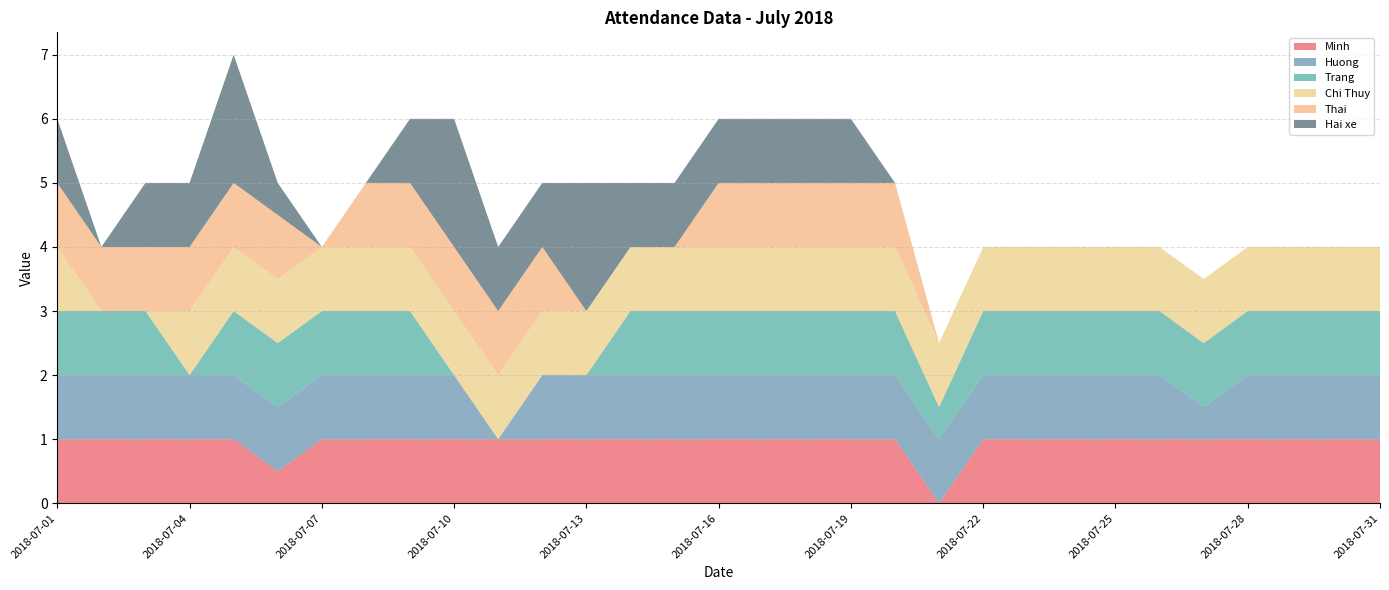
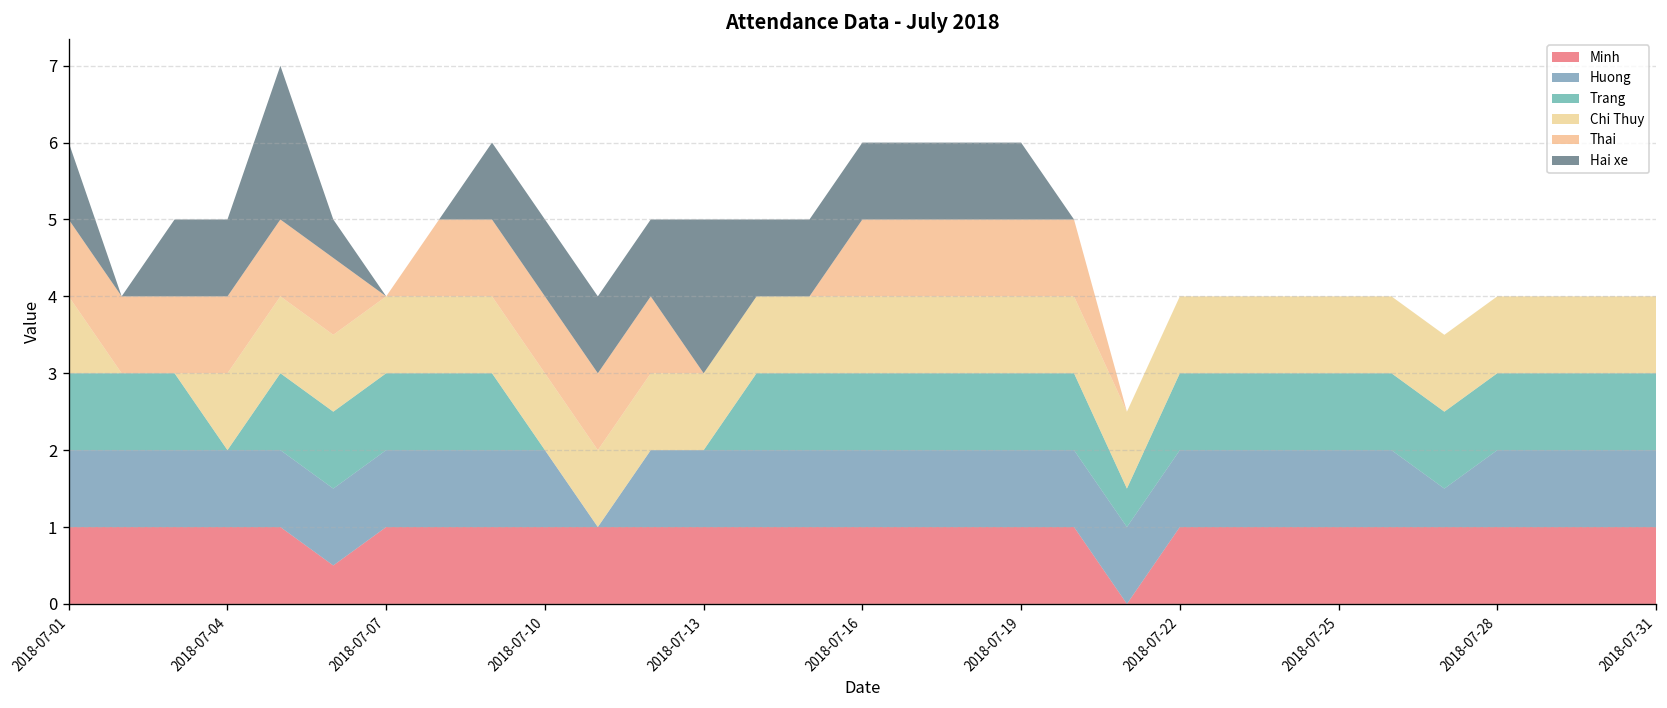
  {
    "Minh": {
      "2018-07-01": 1,
      "2018-07-04": 1,
      "2018-07-07": 1,
      "2018-07-10": 1,
      "2018-07-13": 1,
      "2018-07-16": 1,
      "2018-07-19": 1,
      "2018-07-22": 1,
      "2018-07-25": 1,
      "2018-07-28": 1,
      "2018-07-31": 1
    },
    "Hai xe": {
      "2018-07-01": 1,
      "2018-07-04": 1,
-     "2018-07-10": 2,
+     "2018-07-10": 1,
      "2018-07-13": 2,
      "2018-07-16": 1,
      "2018-07-19": 1
    }
  }
